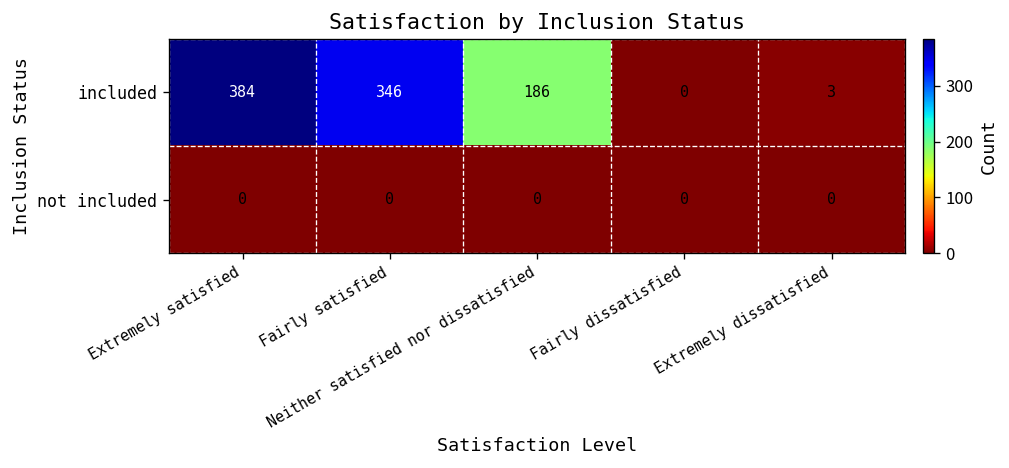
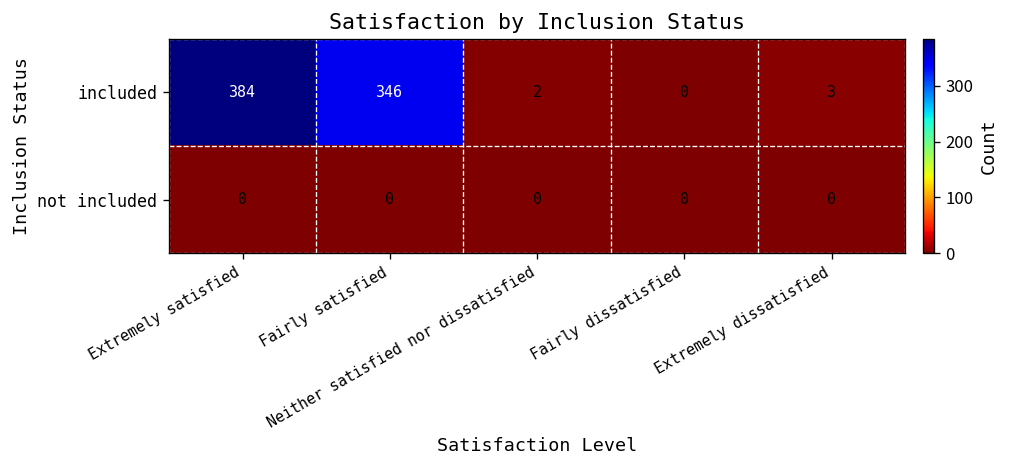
  {
    "included": {
      "Extremely satisfied": 384,
      "Fairly satisfied": 346,
-     "Neither satisfied nor dissatisfied": 186,
+     "Neither satisfied nor dissatisfied": 2,
      "Fairly dissatisfied": 0,
      "Extremely dissatisfied": 3
    },
    "not included": {
      "Extremely satisfied": 0,
      "Fairly satisfied": 0,
      "Neither satisfied nor dissatisfied": 0,
      "Fairly dissatisfied": 0,
      "Extremely dissatisfied": 0
    }
  }
